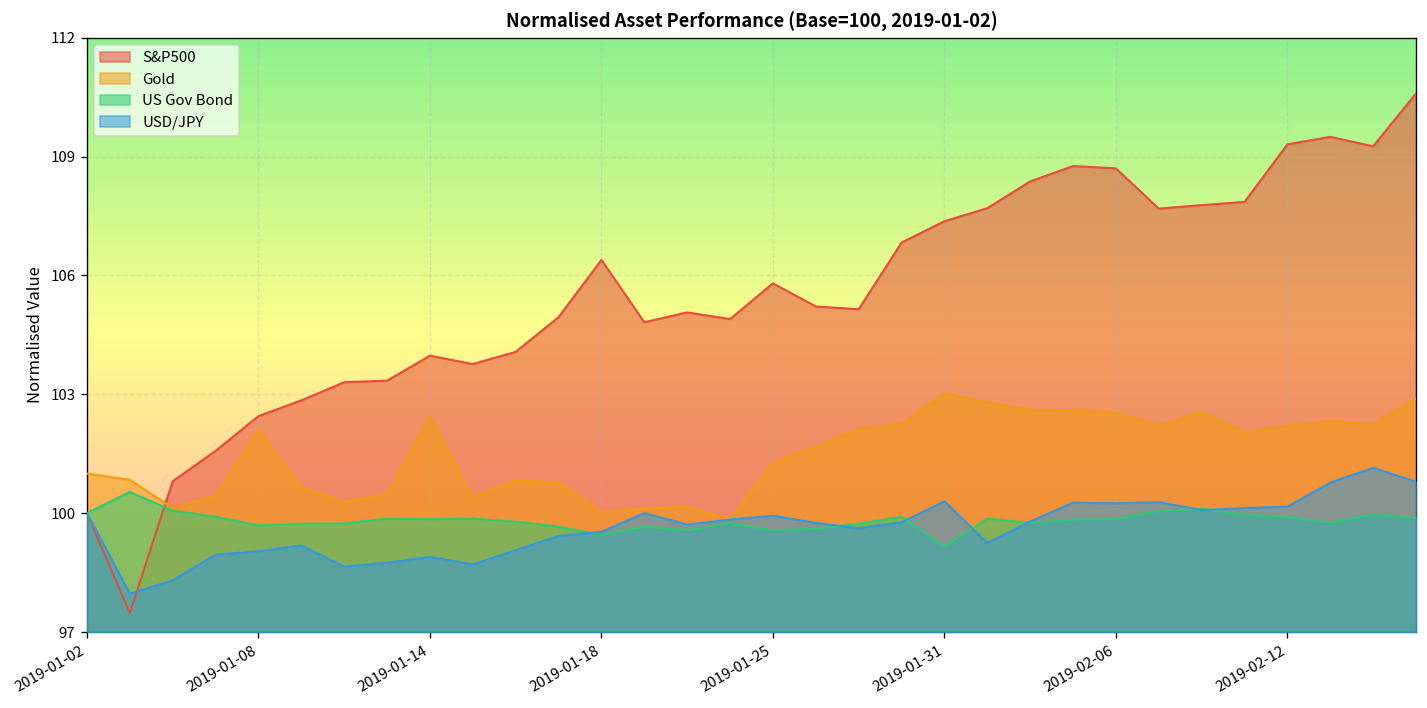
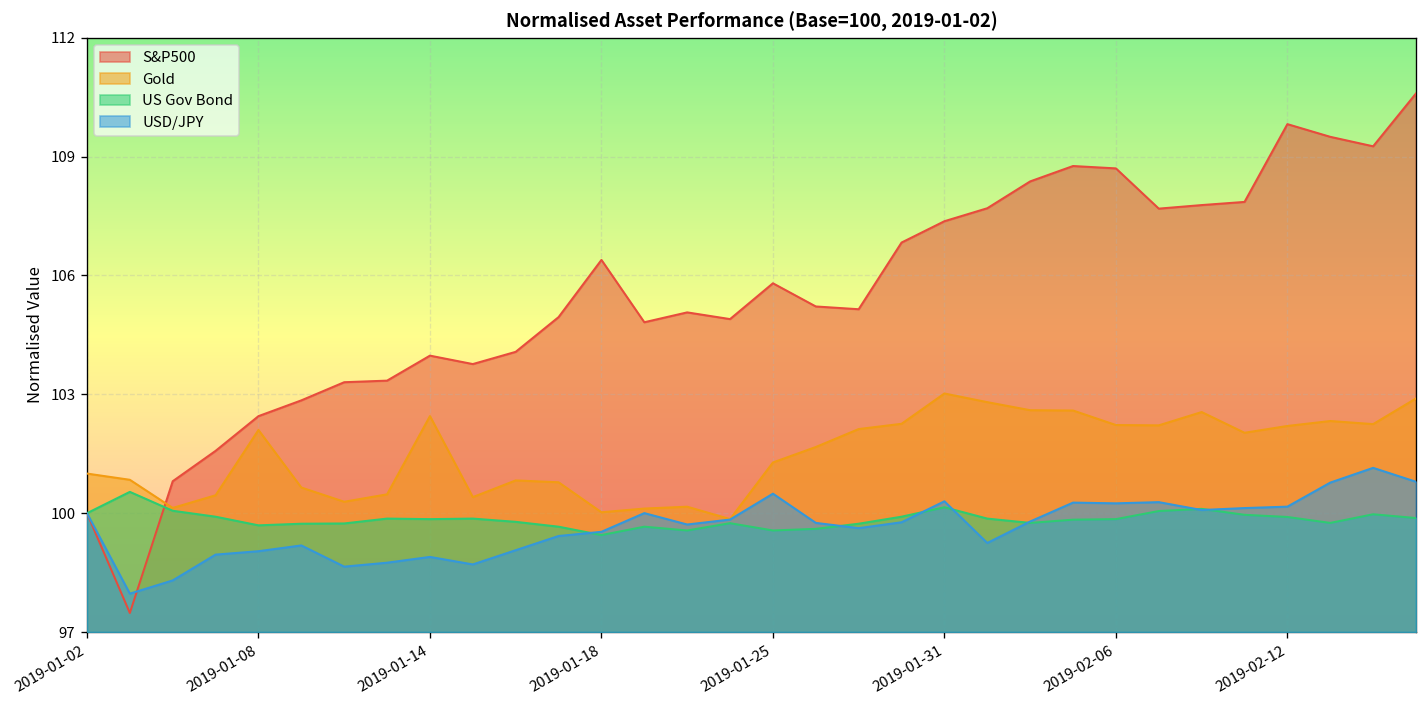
  {
    "S&P500": {
      "2019-01-08": 102.4,
      "2019-01-14": 104.0,
      "2019-01-18": 106.4,
      "2019-01-25": 105.8,
      "2019-01-31": 107.4,
      "2019-02-06": 108.7,
-     "2019-02-12": 109.3
+     "2019-02-12": 109.8
    },
    "Gold": {
      "2019-01-02": 101.0,
      "2019-01-08": 102.1,
      "2019-01-14": 102.5,
      "2019-01-18": 100.0,
      "2019-01-25": 101.3,
      "2019-01-31": 103.0,
-     "2019-02-06": 102.5,
+     "2019-02-06": 102.2,
      "2019-02-12": 102.2
    },
    "US Gov Bond": {
      "2019-01-08": 99.7,
      "2019-01-14": 99.9,
      "2019-01-18": 99.4,
      "2019-01-25": 99.6,
-     "2019-01-31": 99.2,
+     "2019-01-31": 100.1,
      "2019-02-06": 99.9,
      "2019-02-12": 99.9
    },
    "USD/JPY": {
      "2019-01-08": 99.0,
      "2019-01-14": 98.9,
      "2019-01-18": 99.5,
-     "2019-01-25": 99.9,
+     "2019-01-25": 100.5,
      "2019-01-31": 100.3,
      "2019-02-06": 100.2,
      "2019-02-12": 100.2
    }
  }
